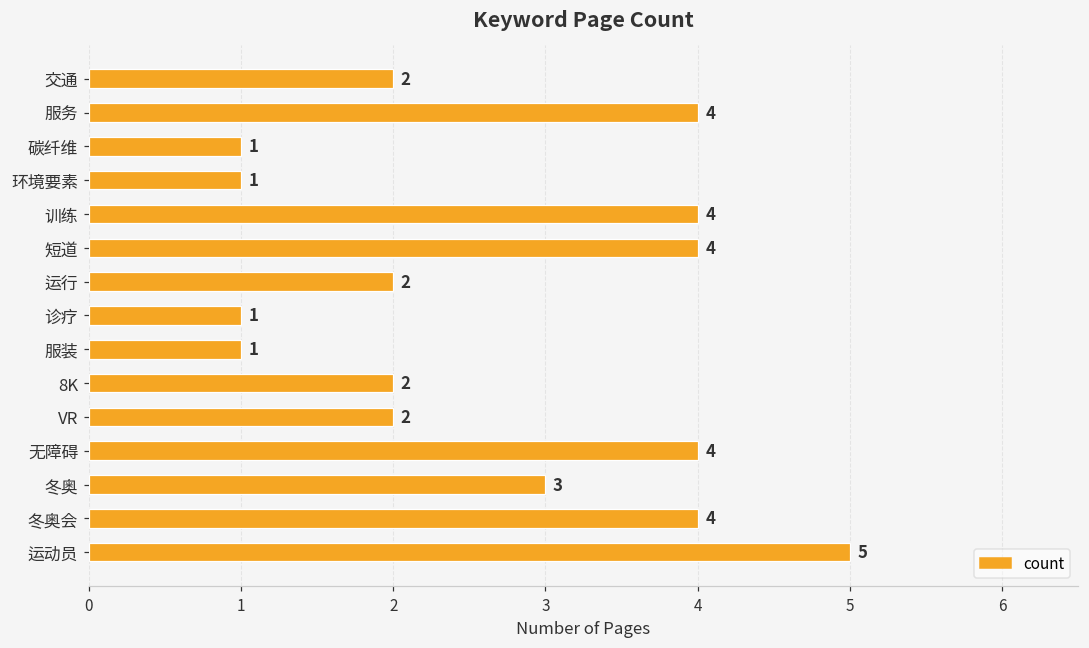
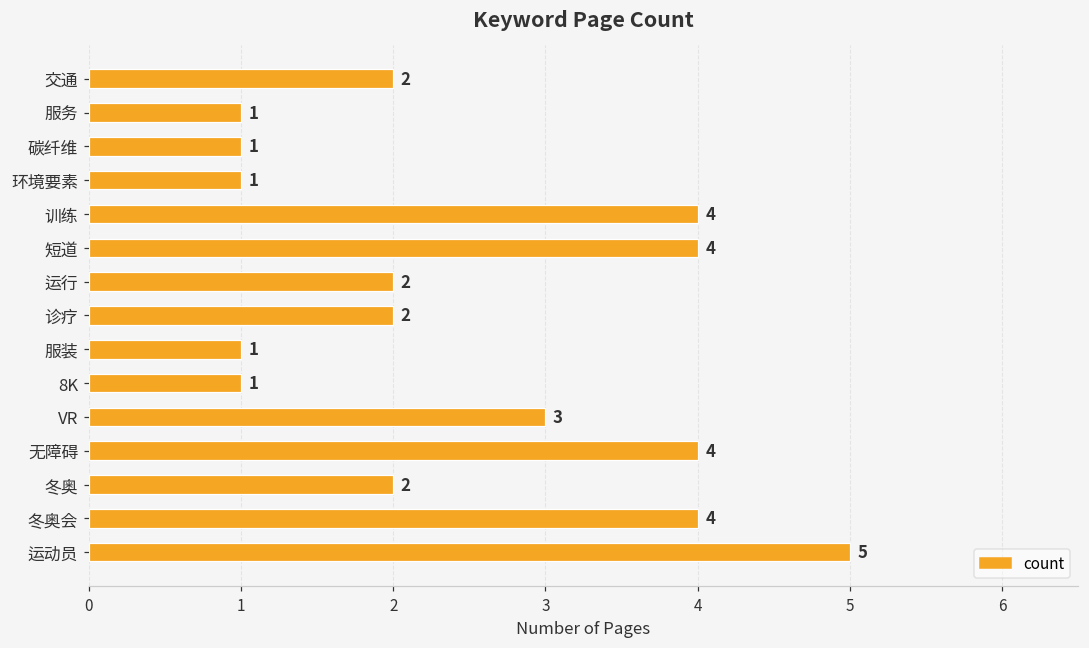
  {
    "交通": 2,
-   "服务": 4,
+   "服务": 1,
    "碳纤维": 1,
    "环境要素": 1,
    "训练": 4,
    "短道": 4,
    "运行": 2,
-   "诊疗": 1,
+   "诊疗": 2,
    "服装": 1,
-   "8K": 2,
-   "VR": 2,
+   "8K": 1,
+   "VR": 3,
    "无障碍": 4,
-   "冬奥": 3,
+   "冬奥": 2,
    "冬奥会": 4,
    "运动员": 5
  }
